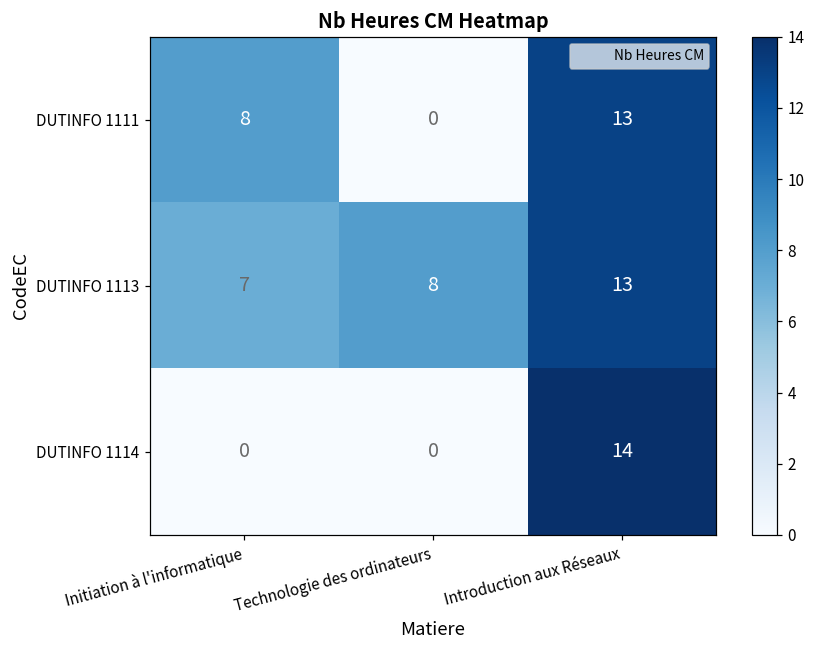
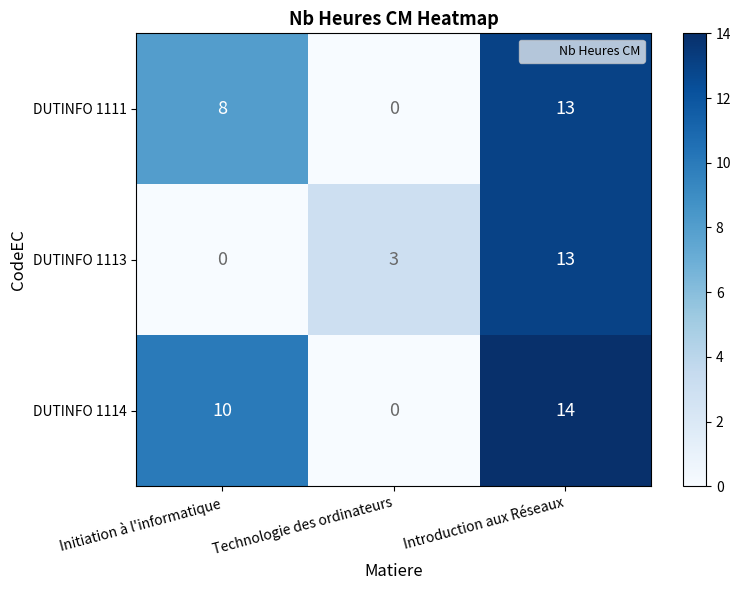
  {
    "DUTINFO 1111": {
      "Initiation à l'informatique": 8,
      "Technologie des ordinateurs": 0,
      "Introduction aux Réseaux": 13
    },
    "DUTINFO 1113": {
-     "Initiation à l'informatique": 7,
-     "Technologie des ordinateurs": 8,
+     "Initiation à l'informatique": 0,
+     "Technologie des ordinateurs": 3,
      "Introduction aux Réseaux": 13
    },
    "DUTINFO 1114": {
-     "Initiation à l'informatique": 0,
+     "Initiation à l'informatique": 10,
      "Technologie des ordinateurs": 0,
      "Introduction aux Réseaux": 14
    }
  }
